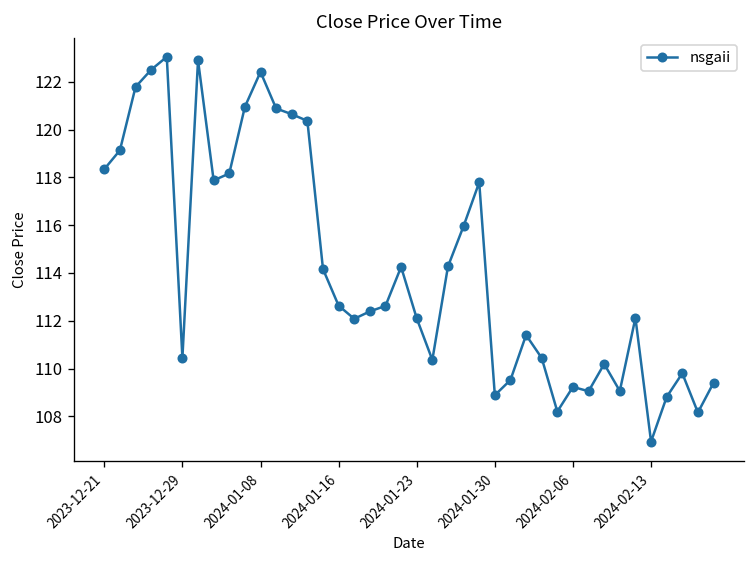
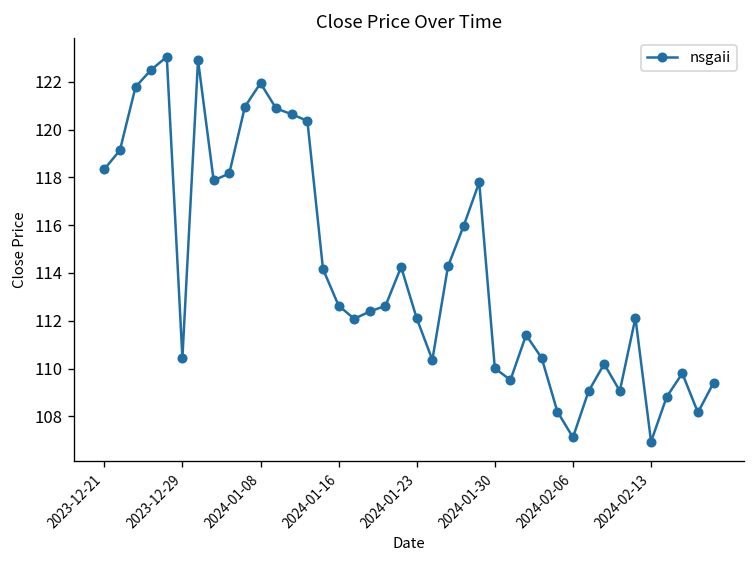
  {
    "2023-12-21": 118.3,
    "2023-12-29": 110.4,
-   "2024-01-08": 122.4,
+   "2024-01-08": 121.9,
    "2024-01-16": 112.6,
    "2024-01-23": 112.1,
-   "2024-01-30": 108.9,
-   "2024-02-06": 109.2,
+   "2024-01-30": 110.0,
+   "2024-02-06": 107.1,
    "2024-02-13": 106.9
  }
